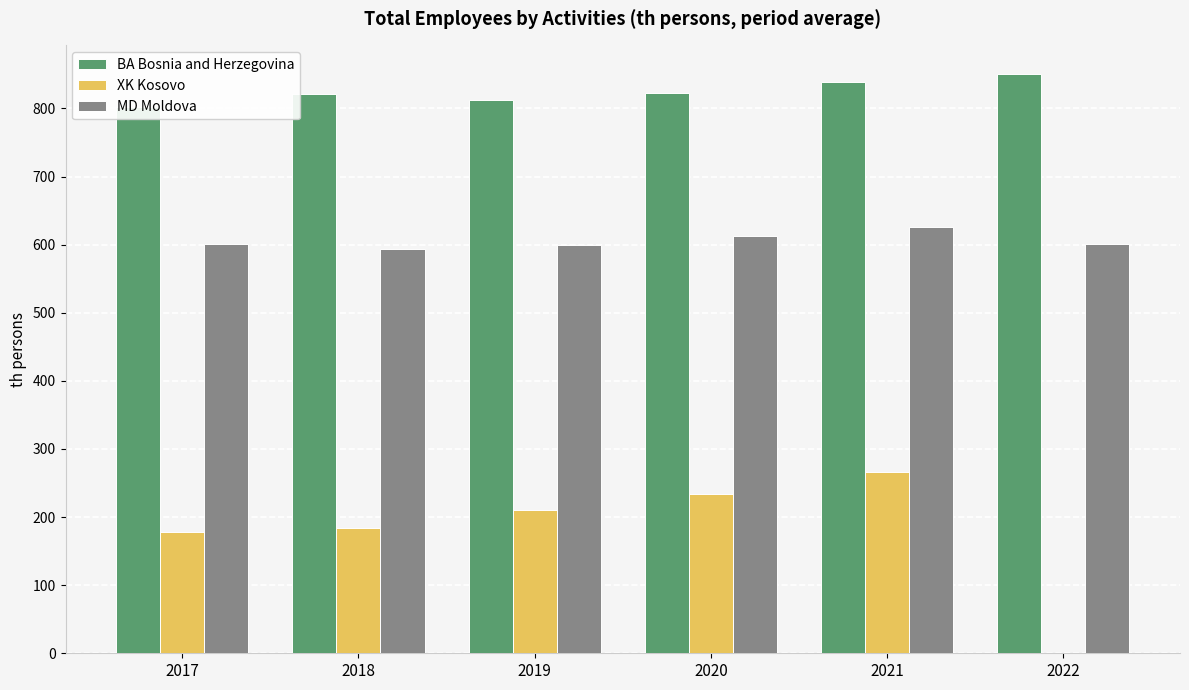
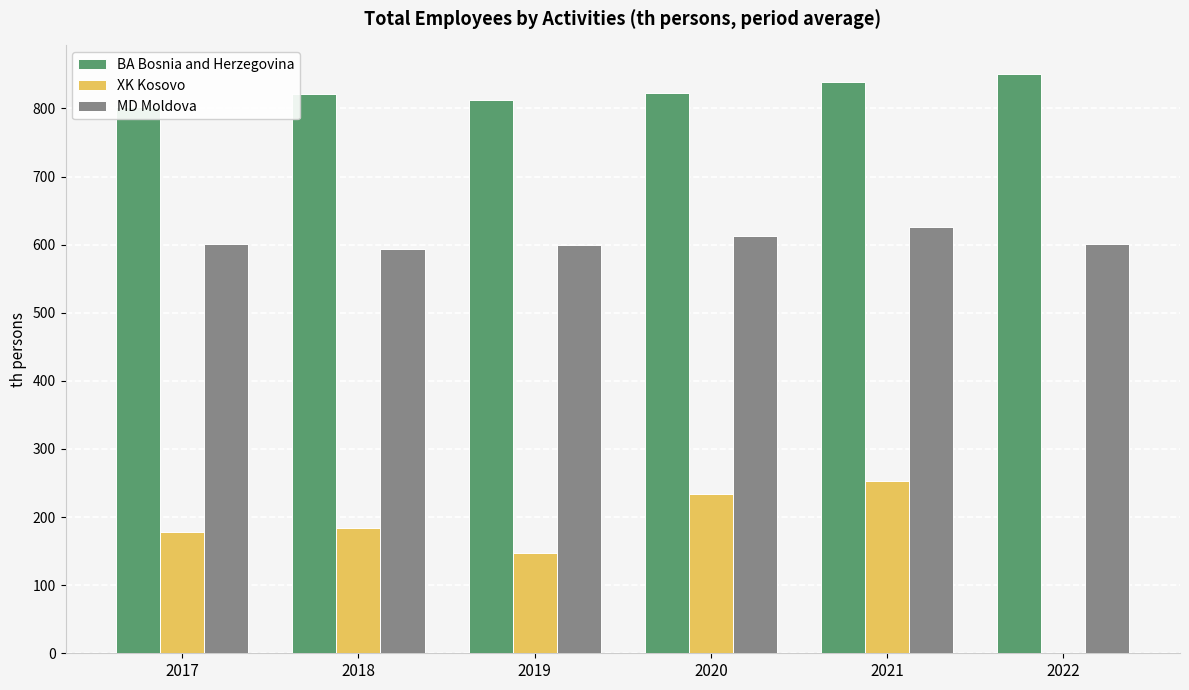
  {
    "XK Kosovo": {
      "2017": 180,
      "2018": 180,
-     "2019": 210,
+     "2019": 150,
      "2020": 230,
-     "2021": 270
+     "2021": 250
    }
  }
